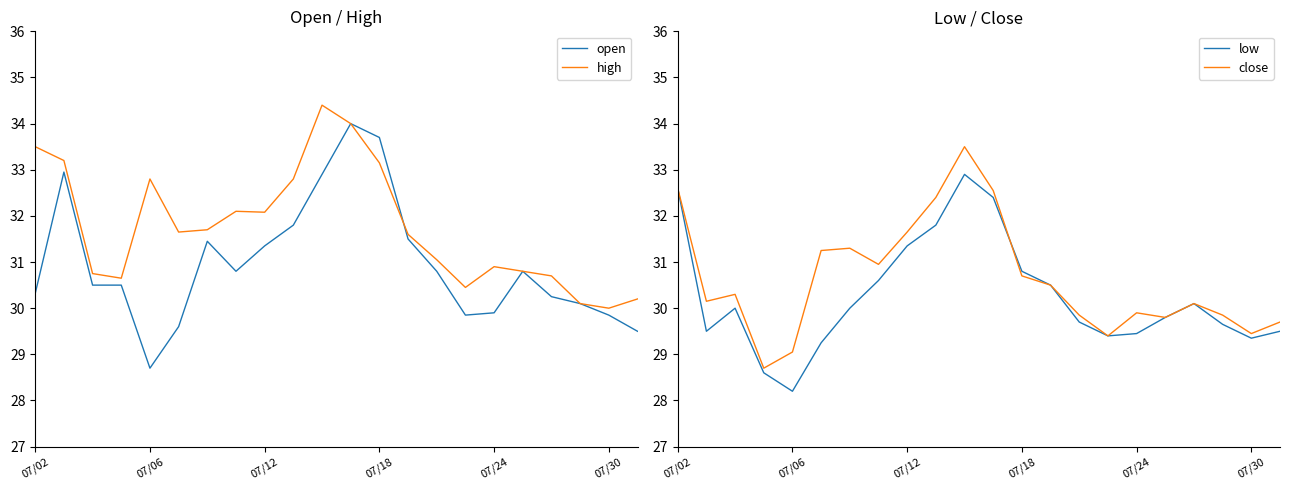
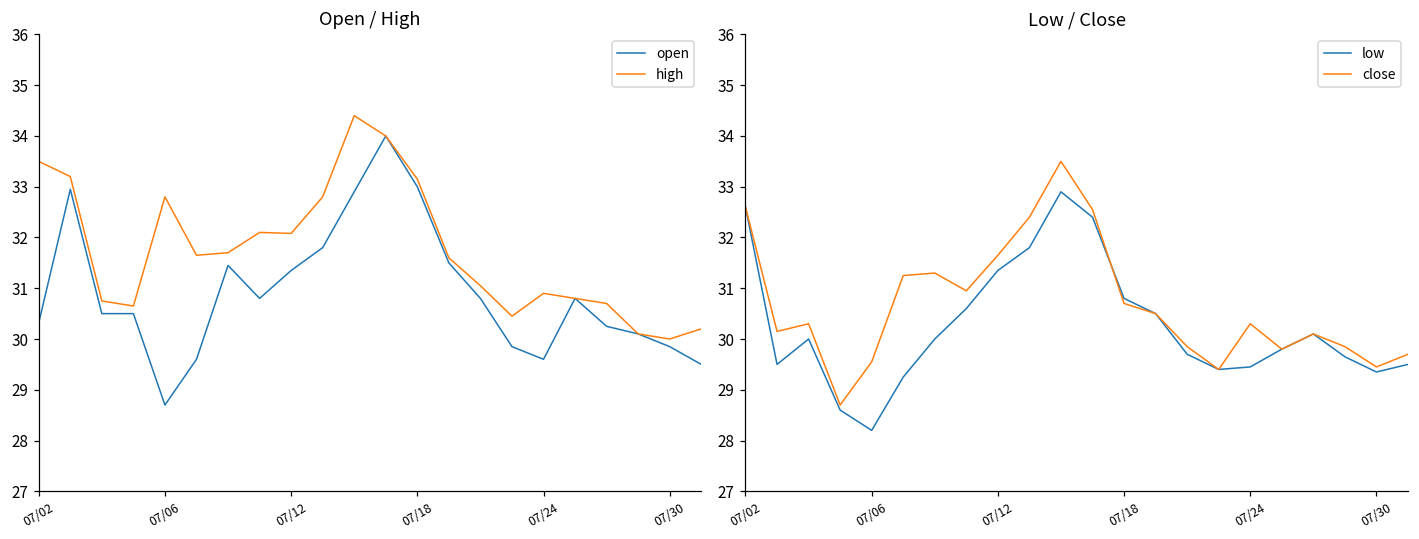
  {
    "Open / High": {
      "open": {
        "07/02": 30.3,
        "07/06": 28.7,
        "07/12": 31.4,
-       "07/18": 33.7,
-       "07/24": 29.9,
+       "07/18": 33.0,
+       "07/24": 29.6,
        "07/30": 29.9
      },
      "high": {
        "07/02": 33.5,
        "07/06": 32.8,
        "07/12": 32.1,
        "07/18": 33.2,
        "07/24": 30.9,
        "07/30": 30.0
      }
    },
    "Low / Close": {
      "low": {
        "07/06": 28.2,
        "07/12": 31.4,
        "07/18": 30.8,
        "07/24": 29.5,
        "07/30": 29.4
      },
      "close": {
-       "07/06": 29.1,
+       "07/06": 29.6,
        "07/12": 31.7,
        "07/18": 30.7,
-       "07/24": 29.9,
+       "07/24": 30.3,
        "07/30": 29.5
      }
    }
  }
